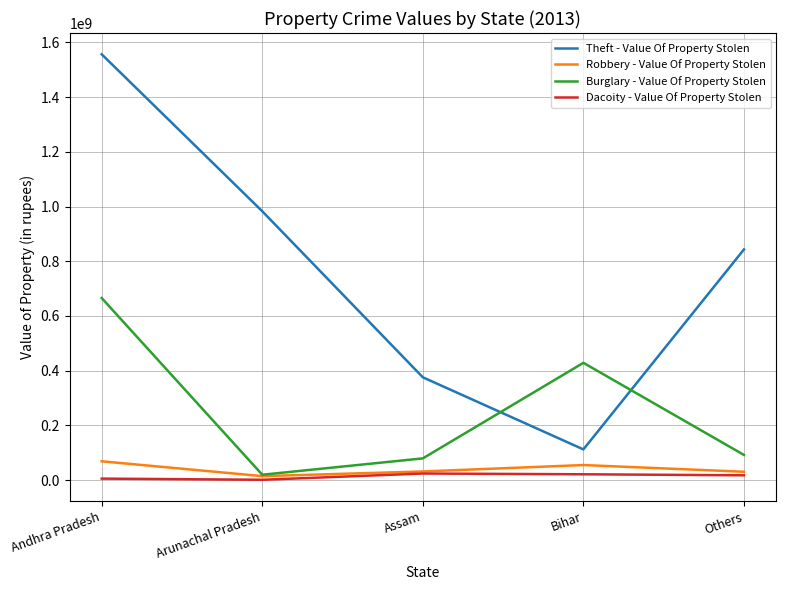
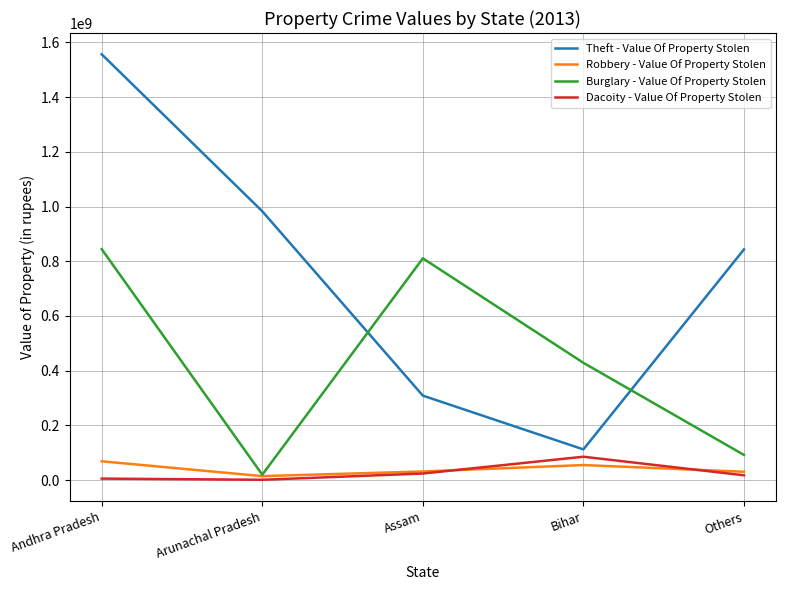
  {
    "Theft - Value Of Property Stolen": {
      "Andhra Pradesh": 1560000000,
      "Arunachal Pradesh": 980000000,
-     "Assam": 380000000,
+     "Assam": 310000000,
      "Bihar": 110000000,
      "Others": 840000000
    },
    "Robbery - Value Of Property Stolen": {
      "Andhra Pradesh": 70000000,
      "Bihar": 60000000,
      "Others": 30000000
    },
    "Burglary - Value Of Property Stolen": {
-     "Andhra Pradesh": 670000000,
-     "Assam": 80000000,
+     "Andhra Pradesh": 840000000,
+     "Assam": 810000000,
      "Bihar": 430000000,
      "Others": 90000000
    },
    "Dacoity - Value Of Property Stolen": {
      "Andhra Pradesh": 10000000,
      "Arunachal Pradesh": 0,
-     "Bihar": 20000000,
+     "Bihar": 90000000,
      "Others": 20000000
    }
  }
